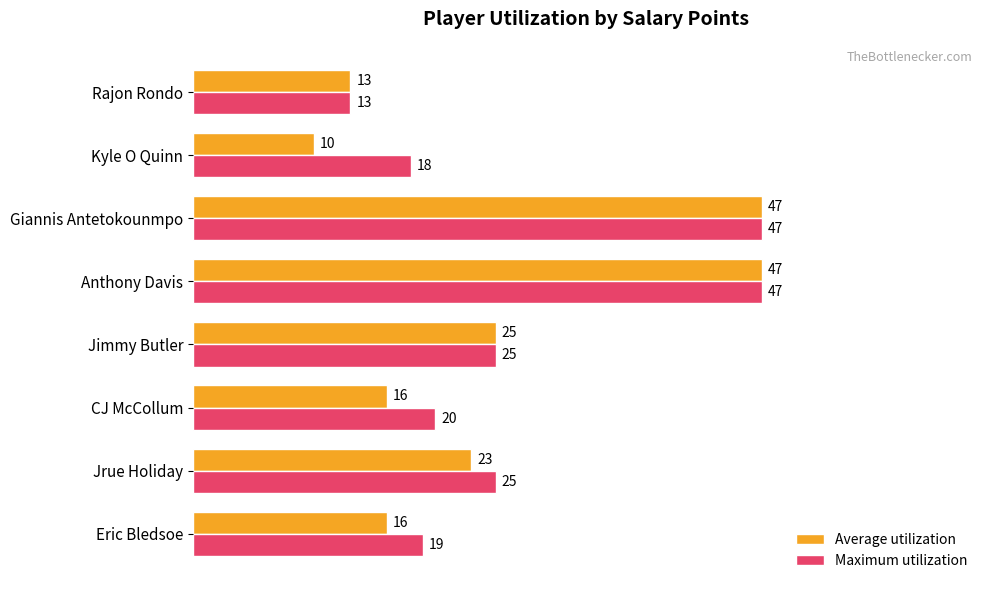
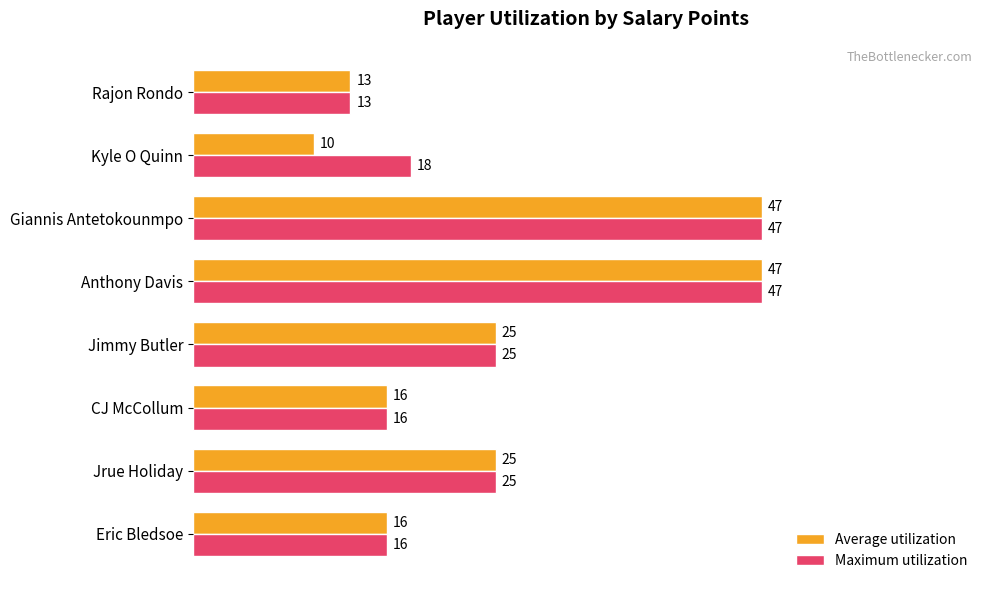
  {
    "Average utilization": {
      "Rajon Rondo": 13,
      "Kyle O Quinn": 10,
      "Giannis Antetokounmpo": 47,
      "Anthony Davis": 47,
      "Jimmy Butler": 25,
      "CJ McCollum": 16,
-     "Jrue Holiday": 23,
+     "Jrue Holiday": 25,
      "Eric Bledsoe": 16
    },
    "Maximum utilization": {
      "Rajon Rondo": 13,
      "Kyle O Quinn": 18,
      "Giannis Antetokounmpo": 47,
      "Anthony Davis": 47,
      "Jimmy Butler": 25,
-     "CJ McCollum": 20,
+     "CJ McCollum": 16,
      "Jrue Holiday": 25,
-     "Eric Bledsoe": 19
+     "Eric Bledsoe": 16
    }
  }
